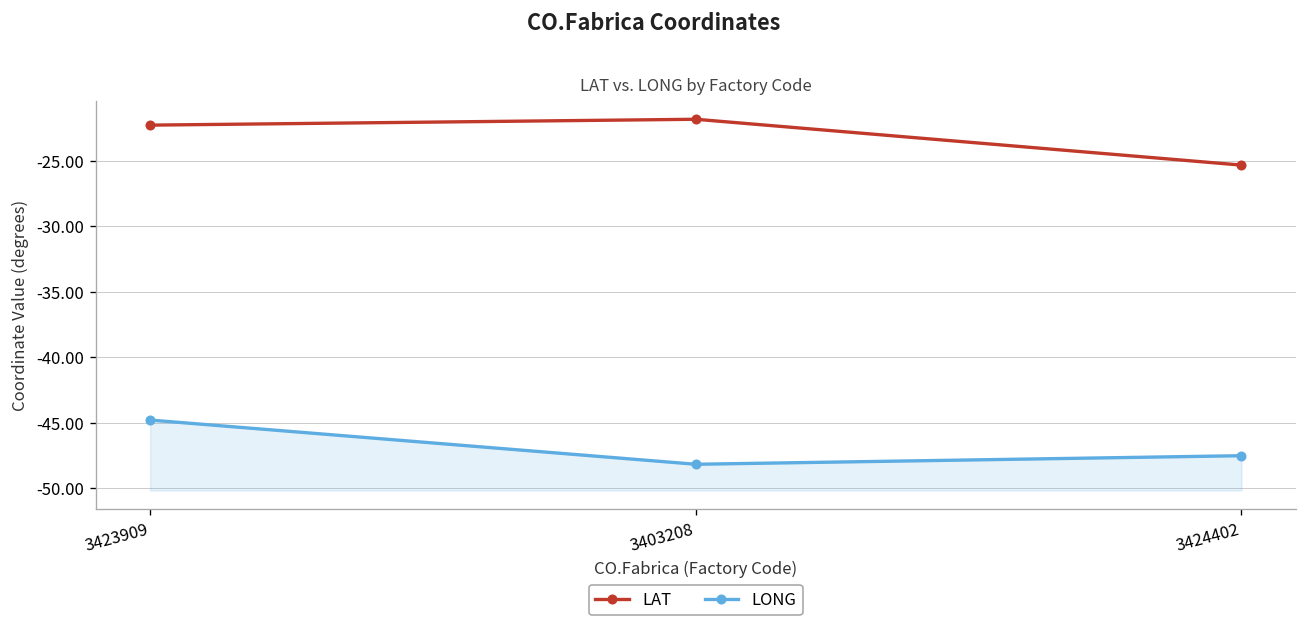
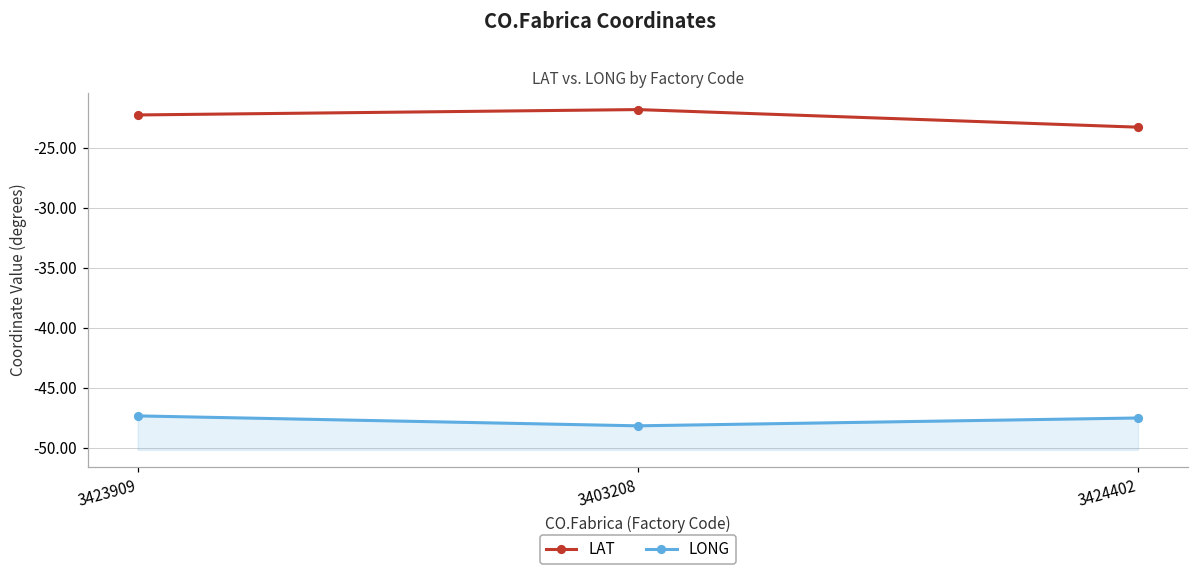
  {
    "LAT": {
      "3423909": -22.3,
      "3403208": -21.8,
-     "3424402": -25.3
+     "3424402": -23.3
    },
    "LONG": {
-     "3423909": -44.8,
+     "3423909": -47.3,
      "3403208": -48.2,
      "3424402": -47.5
    }
  }
